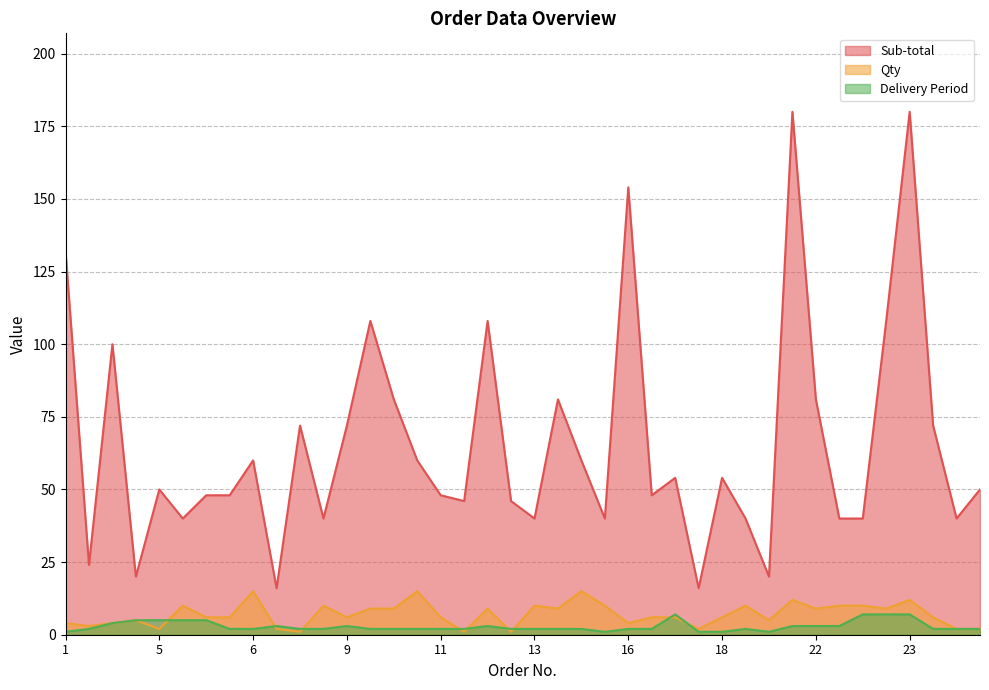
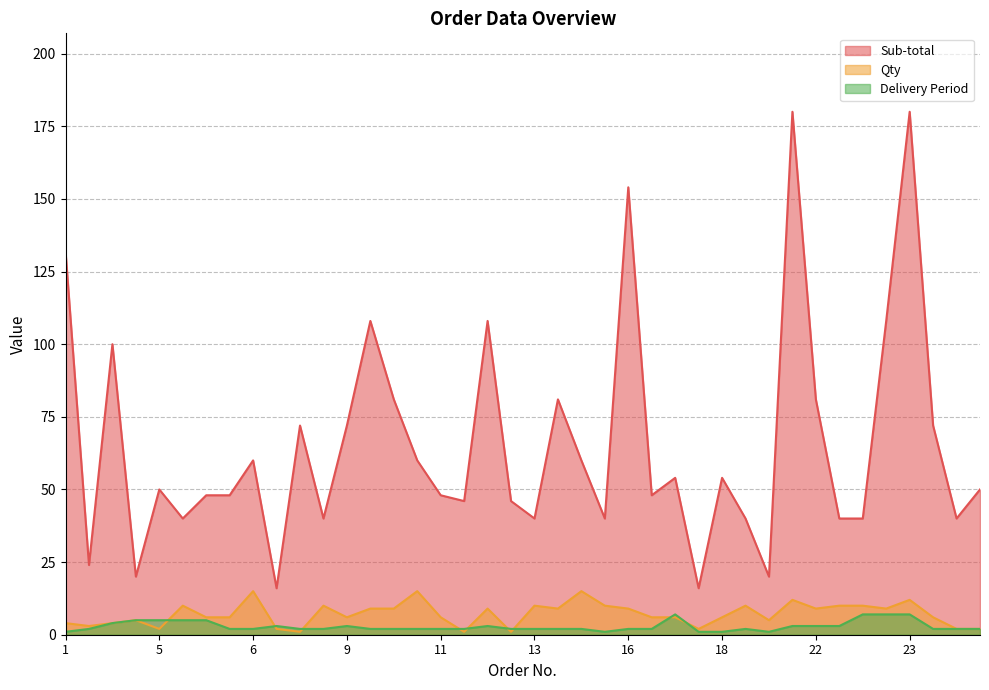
  {
    "Sub-total": {
      "16": 154
    },
    "Qty": {
-     "16": 4
+     "16": 9
    },
    "Delivery Period": {
      "16": 2
    }
  }
